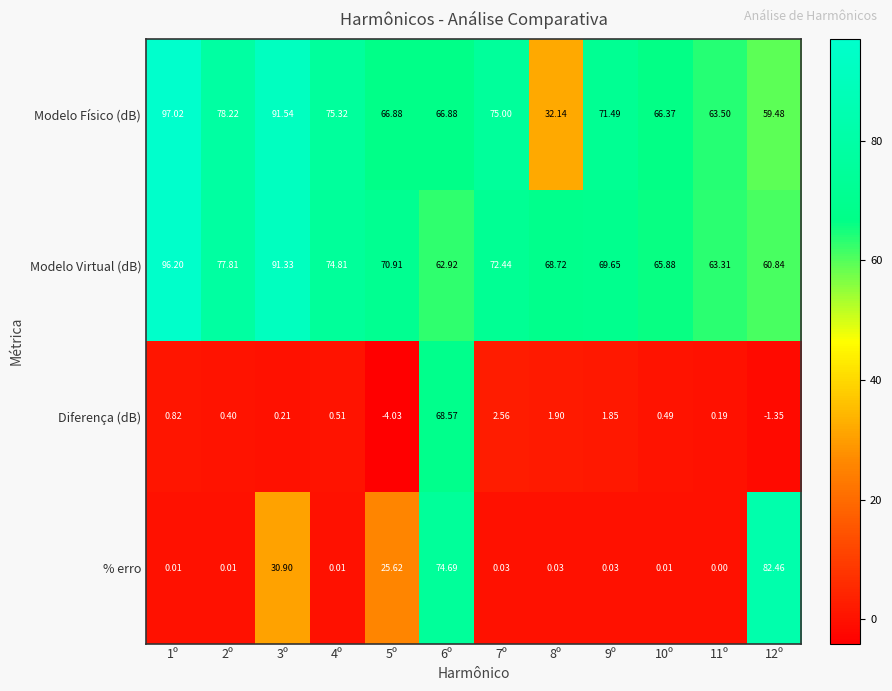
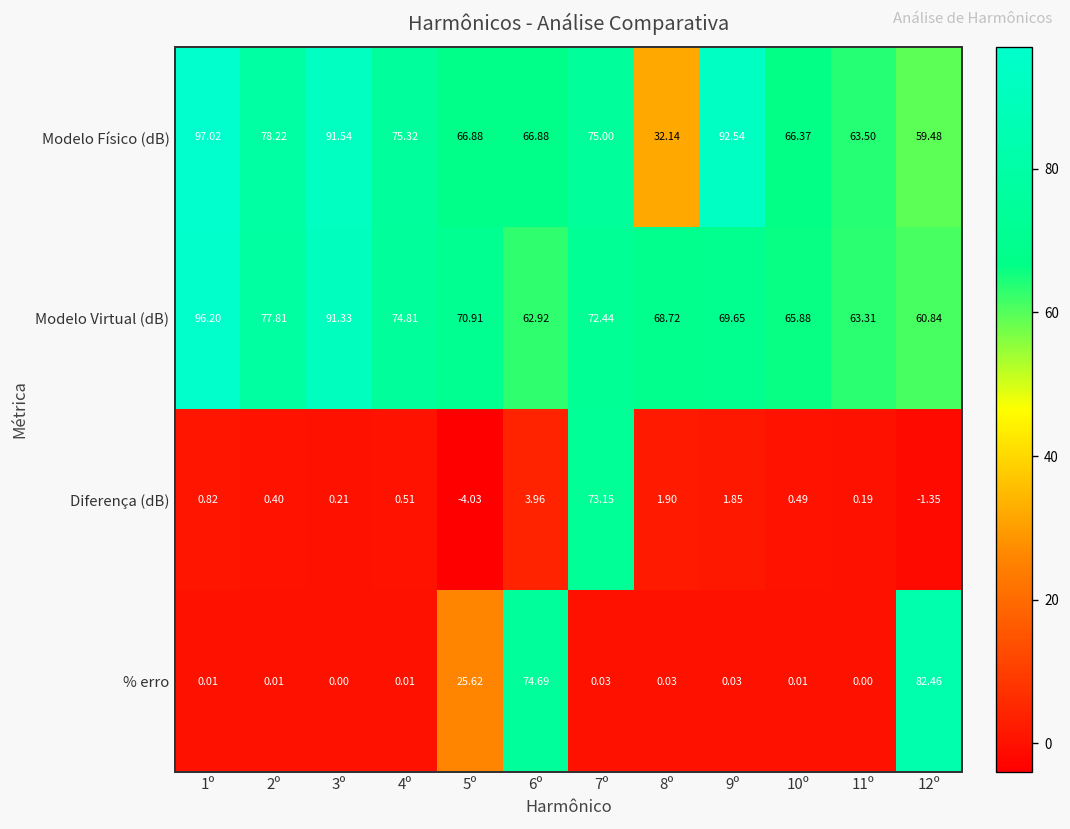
  {
    "Modelo Físico (dB)": {
      "1º": 97.02,
      "2º": 78.22,
      "3º": 91.54,
      "4º": 75.32,
      "5º": 66.88,
      "6º": 66.88,
      "7º": 75.00,
      "8º": 32.14,
-     "9º": 71.49,
+     "9º": 92.54,
      "10º": 66.37,
      "11º": 63.50,
      "12º": 59.48
    },
    "Modelo Virtual (dB)": {
      "1º": 96.20,
      "2º": 77.81,
      "3º": 91.33,
      "4º": 74.81,
      "5º": 70.91,
      "6º": 62.92,
      "7º": 72.44,
      "8º": 68.72,
      "9º": 69.65,
      "10º": 65.88,
      "11º": 63.31,
      "12º": 60.84
    },
    "Diferença (dB)": {
      "1º": 0.82,
      "2º": 0.40,
      "3º": 0.21,
      "4º": 0.51,
      "5º": -4.03,
-     "6º": 68.57,
-     "7º": 2.56,
+     "6º": 3.96,
+     "7º": 73.15,
      "8º": 1.90,
      "9º": 1.85,
      "10º": 0.49,
      "11º": 0.19,
      "12º": -1.35
    },
    "% erro": {
      "1º": 0.01,
      "2º": 0.01,
-     "3º": 30.90,
+     "3º": 0.00,
      "4º": 0.01,
      "5º": 25.62,
      "6º": 74.69,
      "7º": 0.03,
      "8º": 0.03,
      "9º": 0.03,
      "10º": 0.01,
      "11º": 0.00,
      "12º": 82.46
    }
  }
